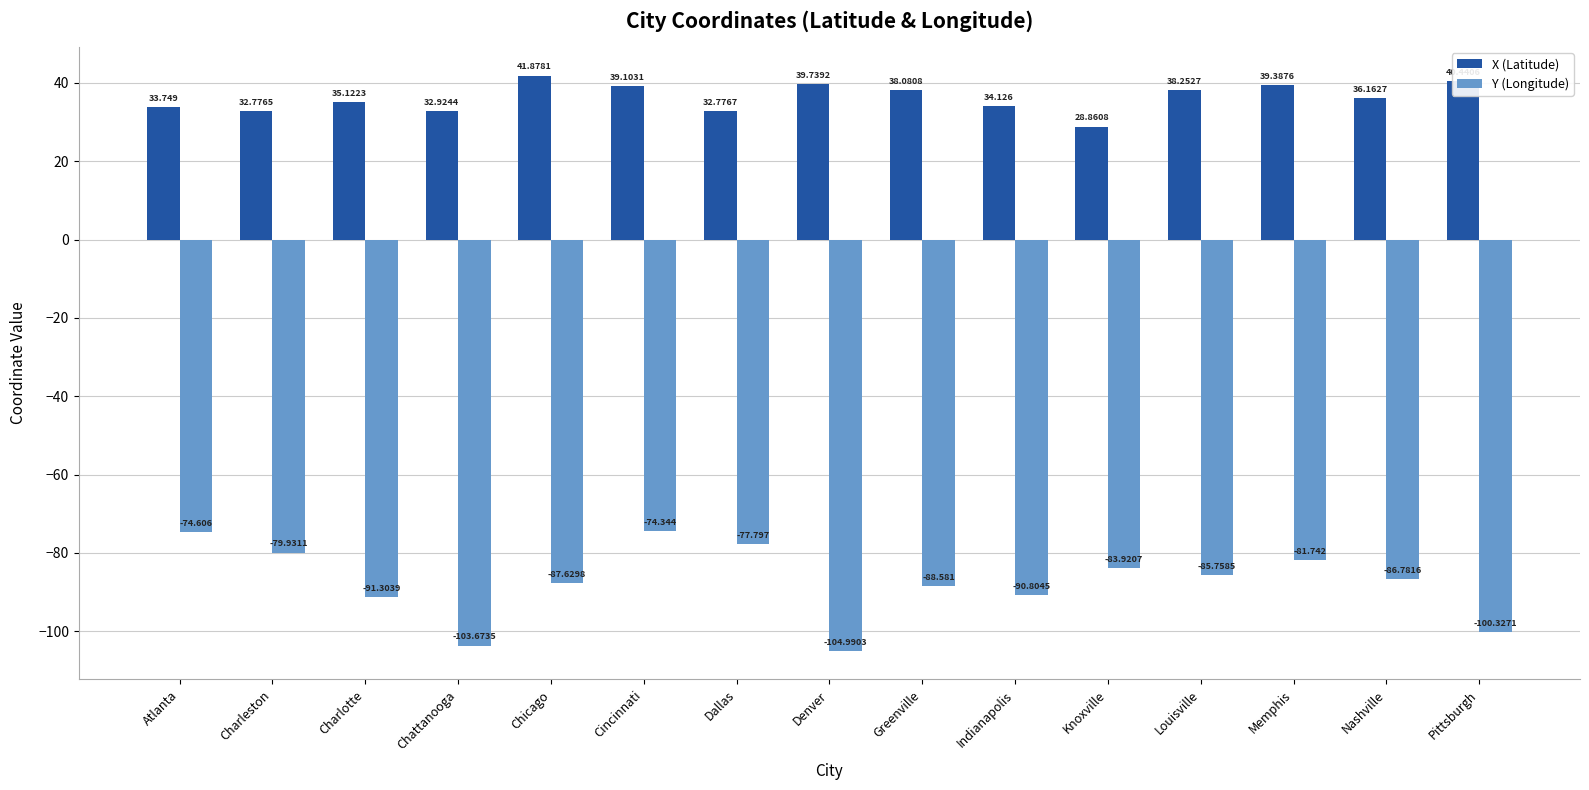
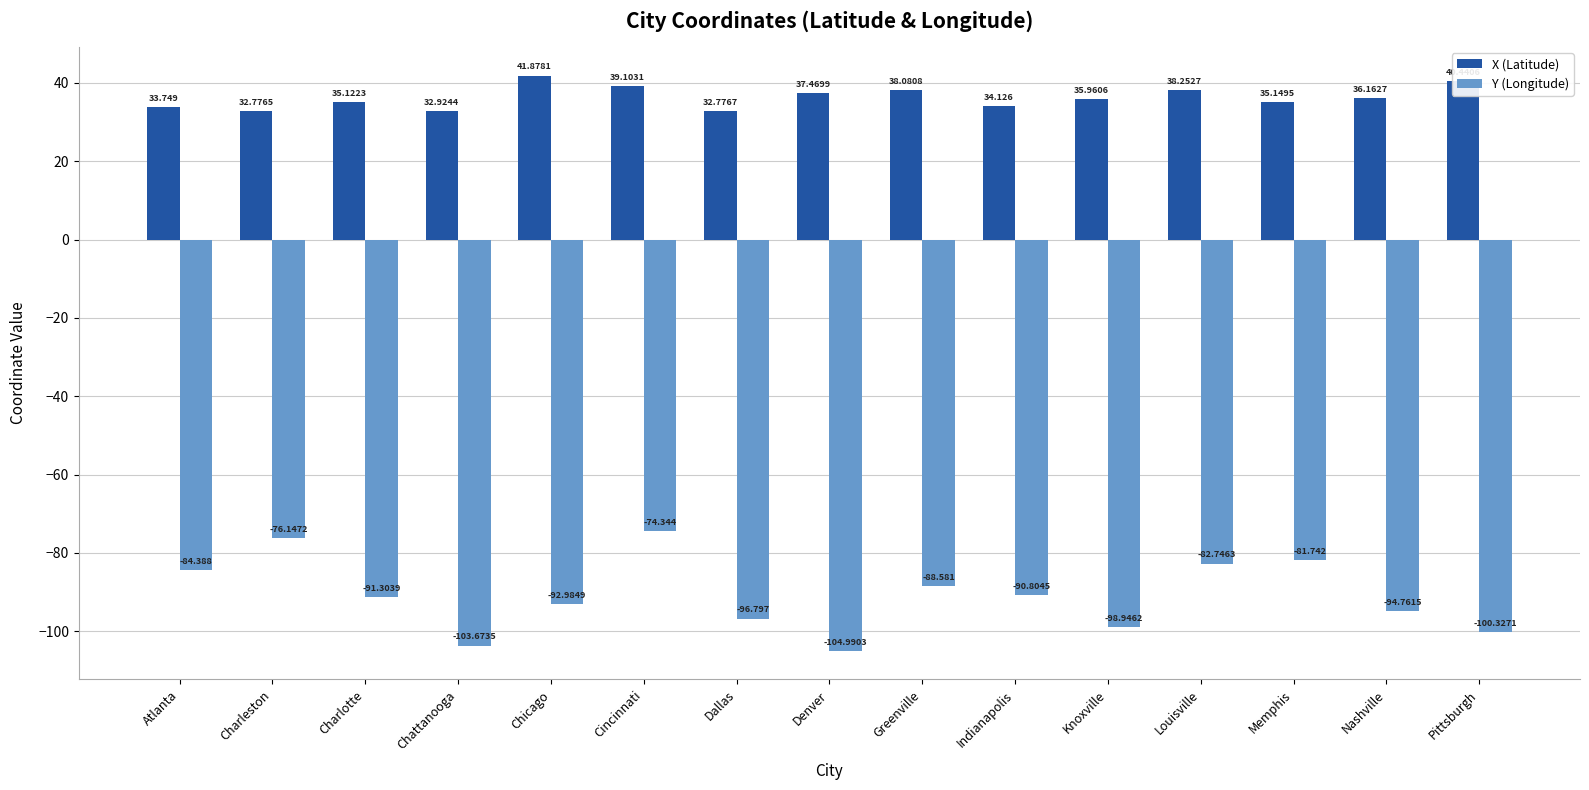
  {
    "X (Latitude)": {
      "Atlanta": 33.749,
      "Charleston": 32.7765,
      "Charlotte": 35.1223,
      "Chattanooga": 32.9244,
      "Chicago": 41.8781,
      "Cincinnati": 39.1031,
      "Dallas": 32.7767,
-     "Denver": 39.7392,
+     "Denver": 37.4699,
      "Greenville": 38.0808,
      "Indianapolis": 34.126,
-     "Knoxville": 28.8608,
+     "Knoxville": 35.9606,
      "Louisville": 38.2527,
-     "Memphis": 39.3876,
+     "Memphis": 35.1495,
      "Nashville": 36.1627
    },
    "Y (Longitude)": {
-     "Atlanta": -74.606,
-     "Charleston": -79.9311,
+     "Atlanta": -84.388,
+     "Charleston": -76.1472,
      "Charlotte": -91.3039,
      "Chattanooga": -103.6735,
-     "Chicago": -87.6298,
+     "Chicago": -92.9849,
      "Cincinnati": -74.344,
-     "Dallas": -77.797,
+     "Dallas": -96.797,
      "Denver": -104.9903,
      "Greenville": -88.581,
      "Indianapolis": -90.8045,
-     "Knoxville": -83.9207,
-     "Louisville": -85.7585,
+     "Knoxville": -98.9462,
+     "Louisville": -82.7463,
      "Memphis": -81.742,
-     "Nashville": -86.7816,
+     "Nashville": -94.7615,
      "Pittsburgh": -100.3271
    }
  }
